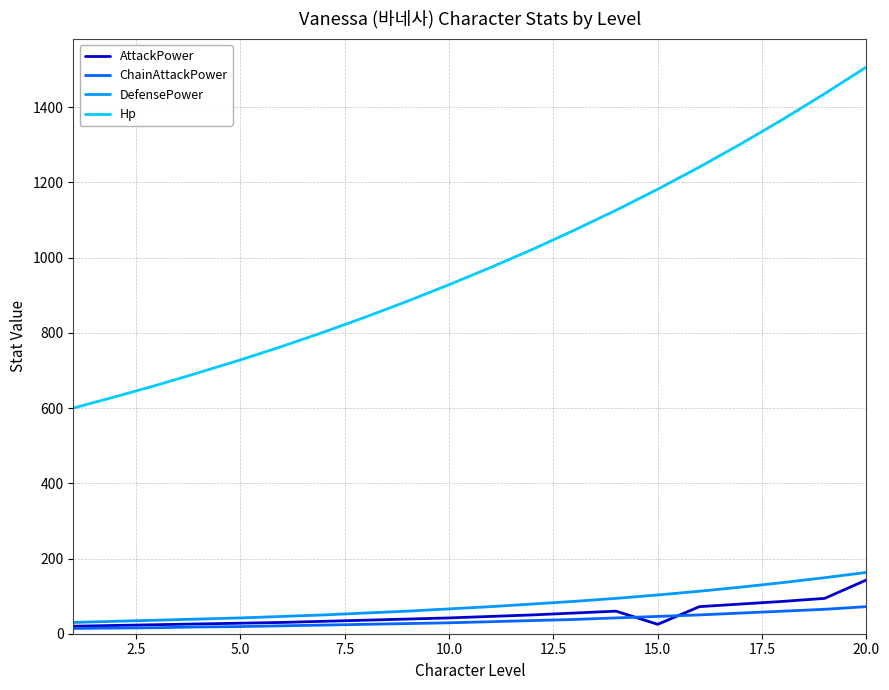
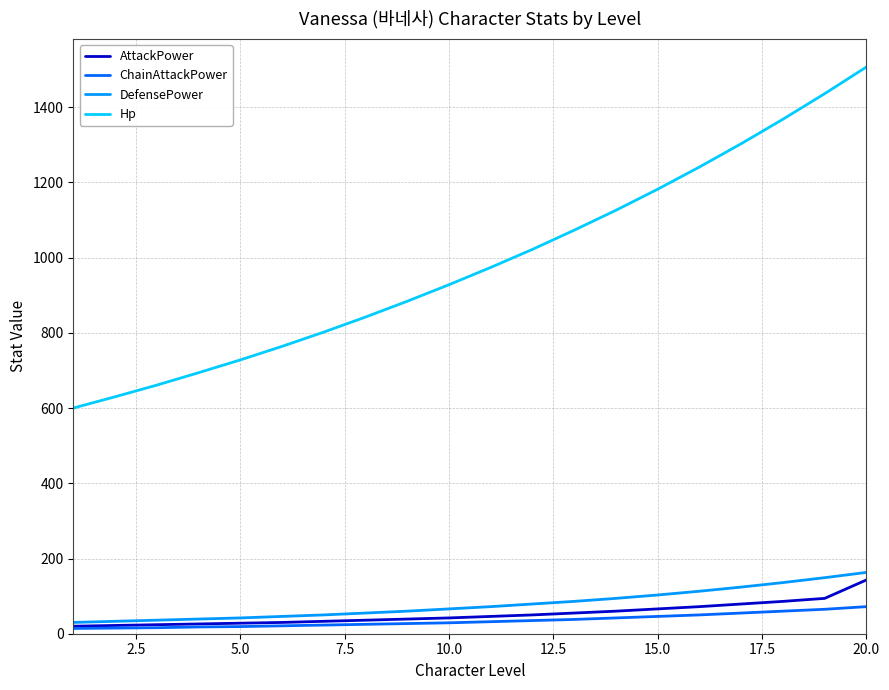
  {
    "AttackPower": {
      "5.0": 30,
      "10.0": 40,
-     "15.0": 30,
+     "15.0": 70,
      "20.0": 140
    }
  }
